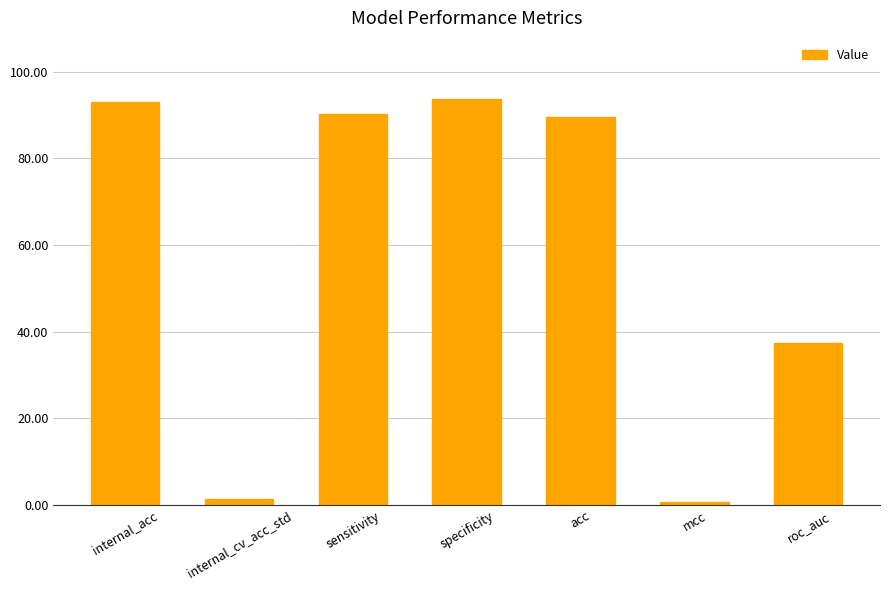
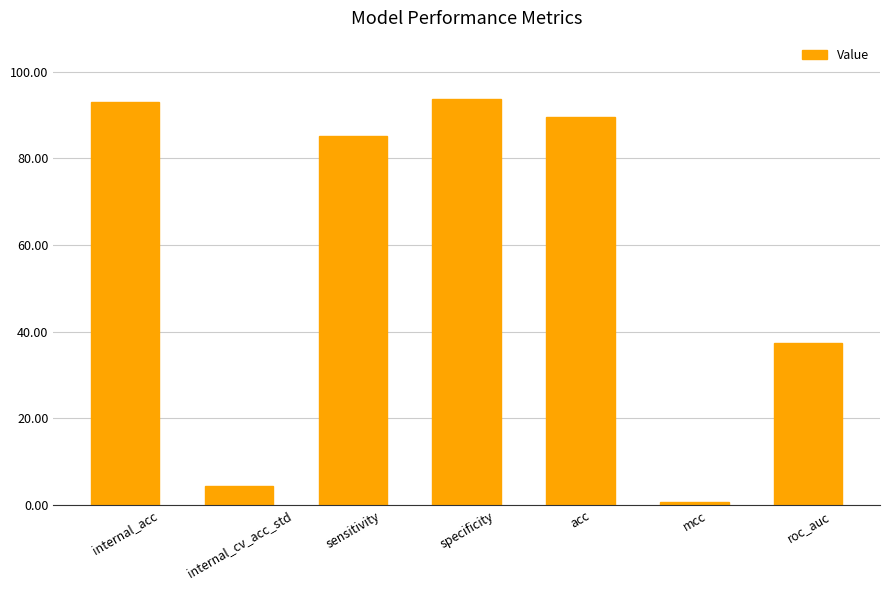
  {
    "internal_acc": 93,
-   "internal_cv_acc_std": 1,
-   "sensitivity": 90,
+   "internal_cv_acc_std": 4,
+   "sensitivity": 85,
    "specificity": 94,
    "acc": 90,
    "mcc": 1,
    "roc_auc": 37
  }
